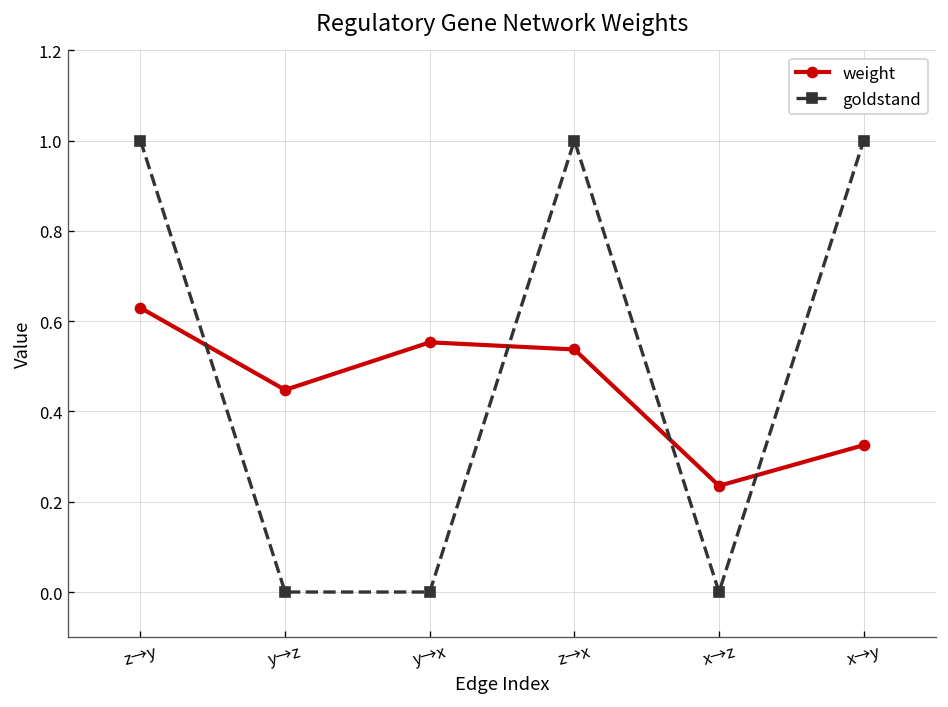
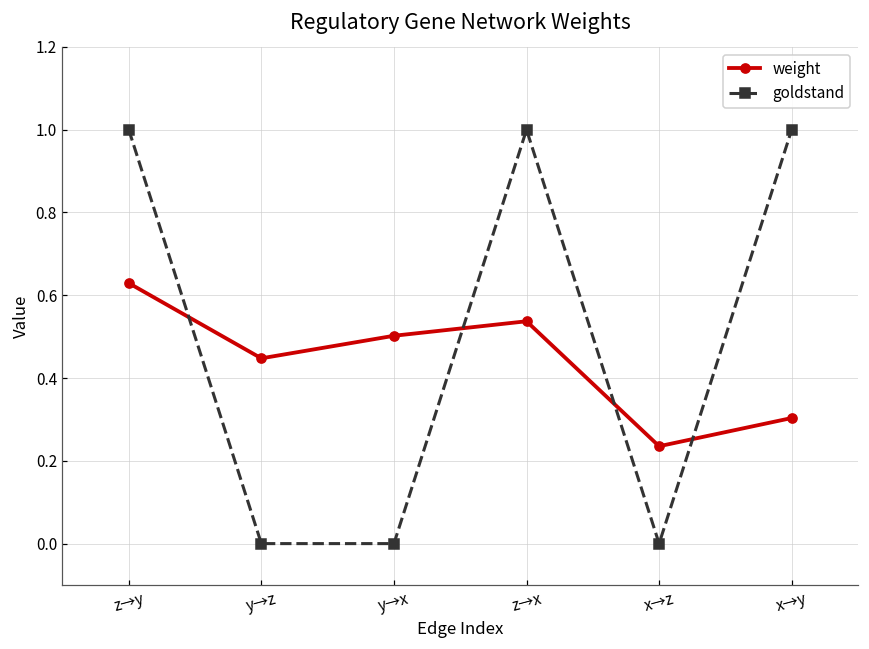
  {
    "weight": {
      "z→y": 0.63,
      "y→z": 0.45,
-     "y→x": 0.55,
+     "y→x": 0.50,
      "z→x": 0.54,
      "x→z": 0.24,
-     "x→y": 0.33
+     "x→y": 0.30
    },
    "goldstand": {
      "z→y": 1.00,
      "y→z": 0.00,
      "y→x": 0.00,
      "z→x": 1.00,
      "x→z": 0.00,
      "x→y": 1.00
    }
  }
